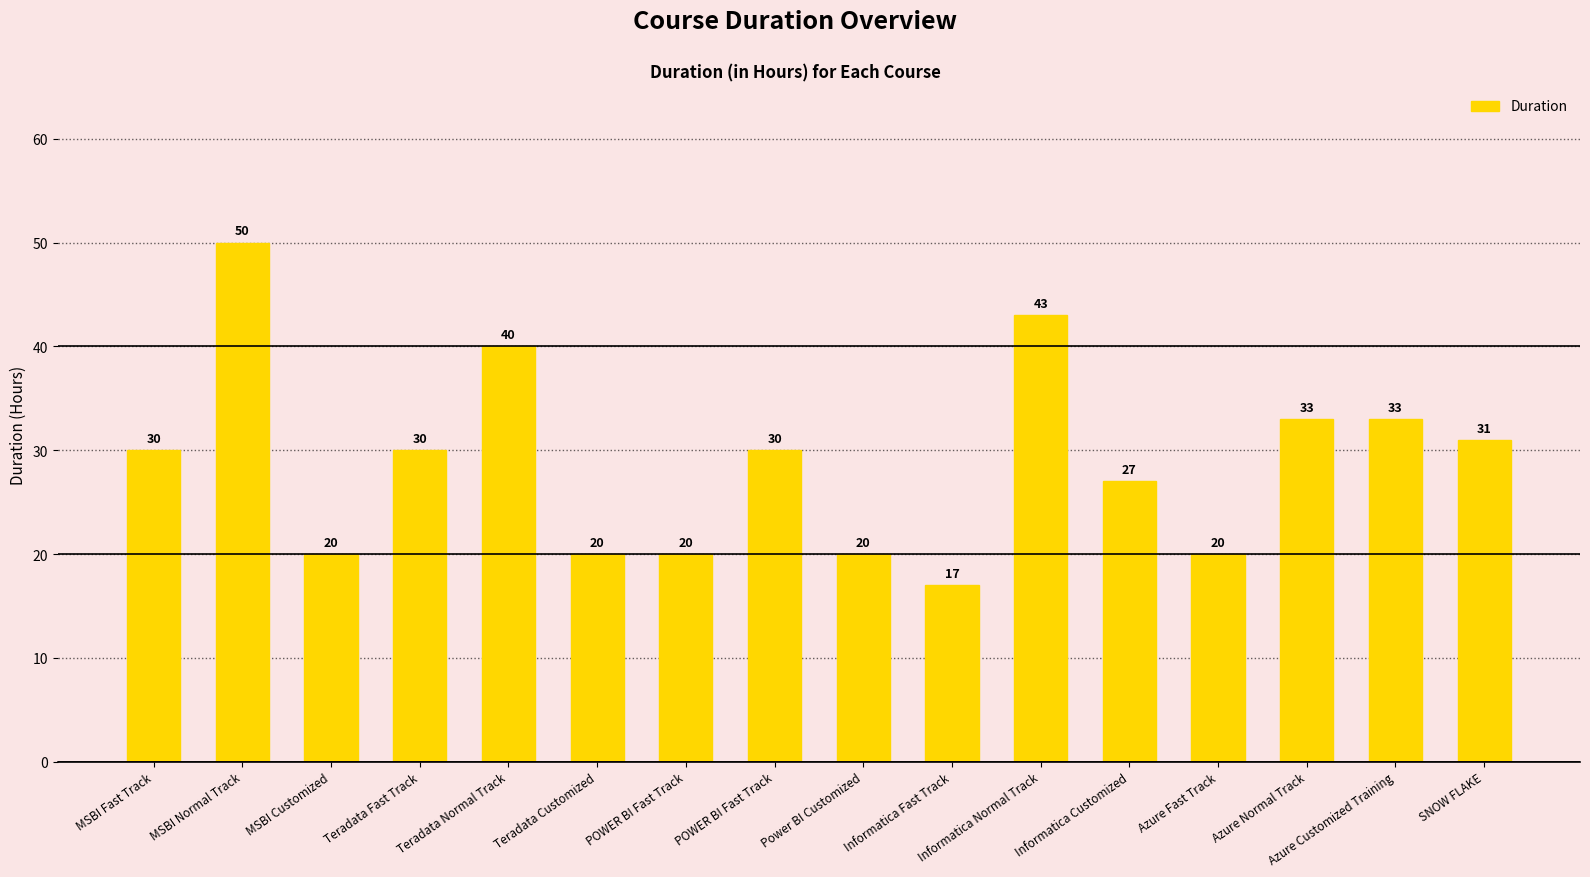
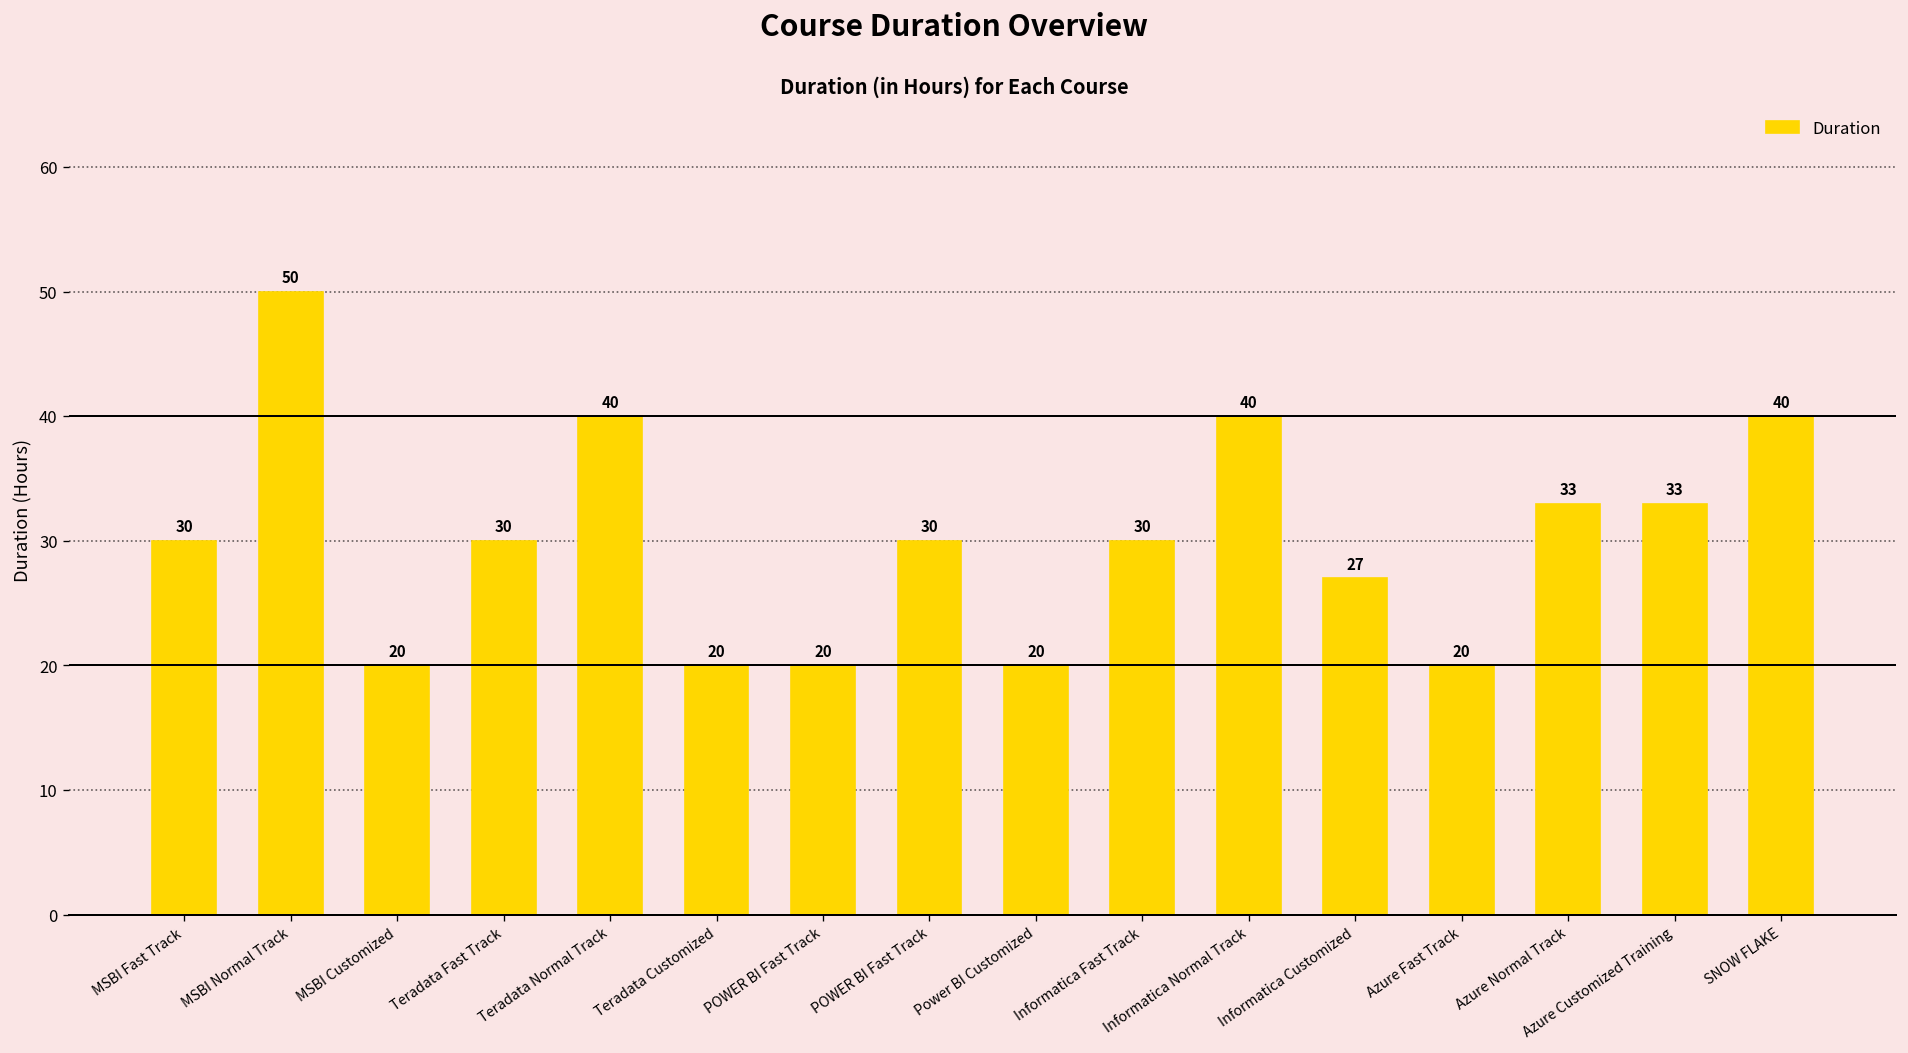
  {
    "MSBI Fast Track": 30,
    "MSBI Normal Track": 50,
    "MSBI Customized": 20,
    "Teradata Fast Track": 30,
    "Teradata Normal Track": 40,
    "Teradata Customized": 20,
    "Power BI Customized": 20,
-   "Informatica Fast Track": 17,
-   "Informatica Normal Track": 43,
+   "Informatica Fast Track": 30,
+   "Informatica Normal Track": 40,
    "Informatica Customized": 27,
    "Azure Fast Track": 20,
    "Azure Normal Track": 33,
    "Azure Customized Training": 33,
-   "SNOW FLAKE": 31
+   "SNOW FLAKE": 40
  }
